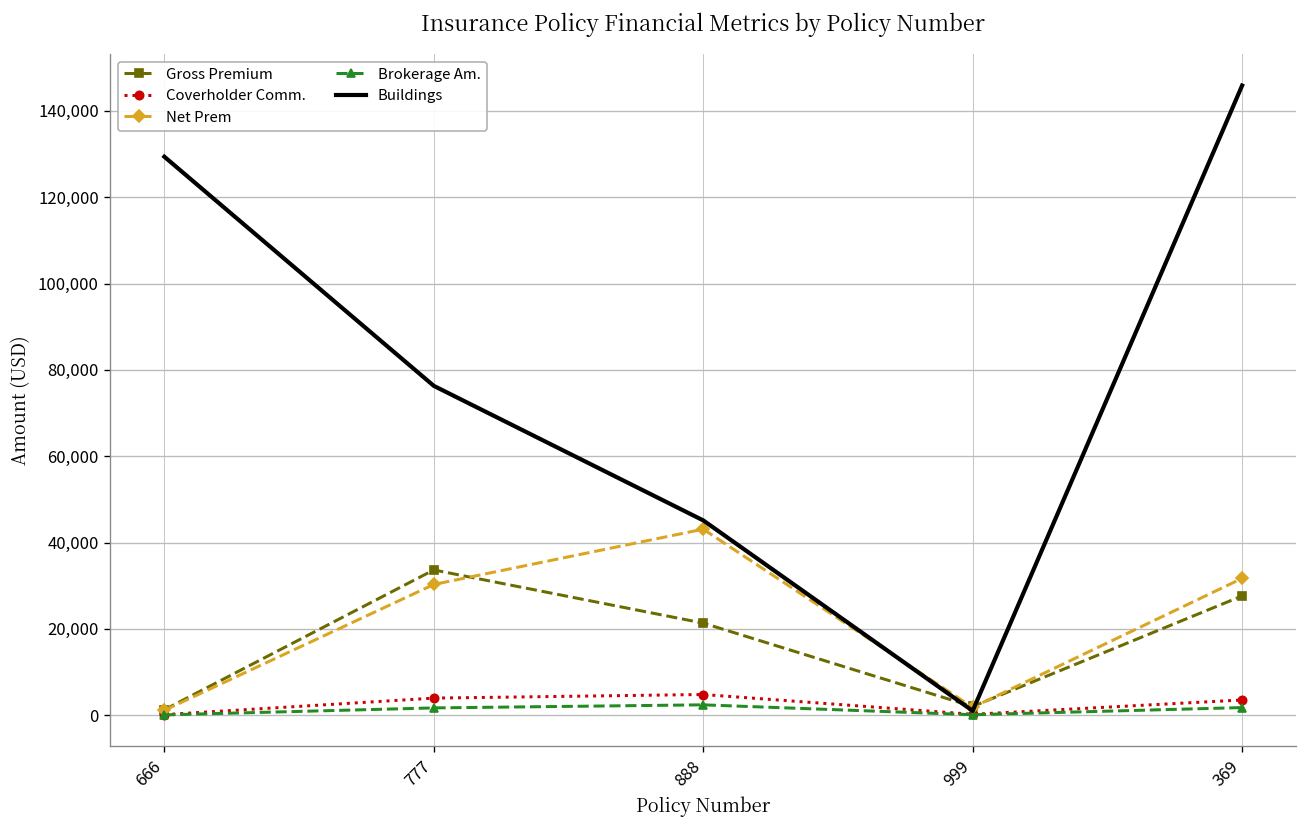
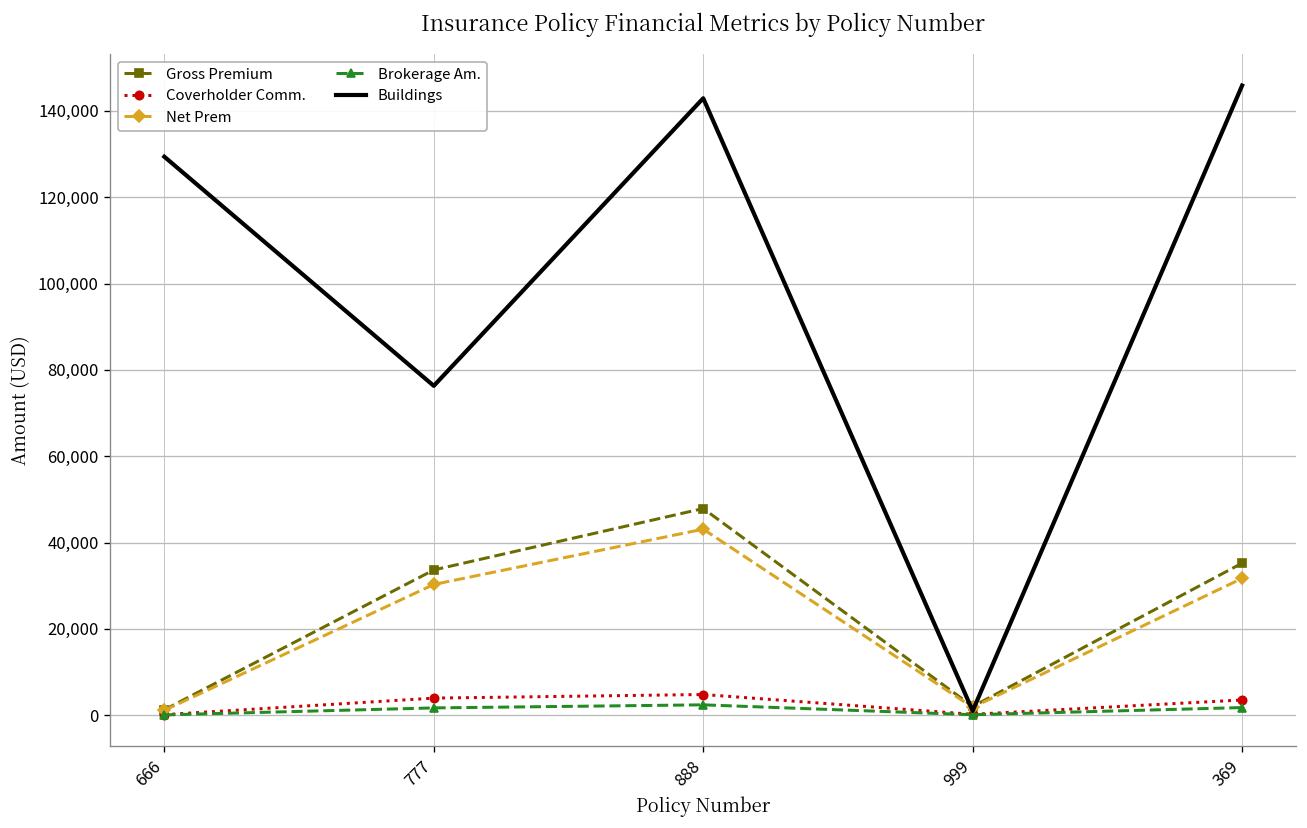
  {
    "Gross Premium": {
      "777": "34,000",
-     "888": "21,000",
-     "369": "28,000"
+     "888": "48,000",
+     "369": "35,000"
    },
    "Coverholder Comm.": {
      "777": "4,000",
      "888": "5,000",
      "369": "4,000"
    },
    "Net Prem": {
      "777": "30,000",
      "888": "43,000",
      "369": "32,000"
    },
    "Brokerage Am.": {
      "777": "2,000",
      "888": "2,000",
      "369": "2,000"
    },
    "Buildings": {
      "666": "129,000",
      "777": "76,000",
-     "888": "45,000",
+     "888": "143,000",
      "999": "1,000",
      "369": "146,000"
    }
  }
